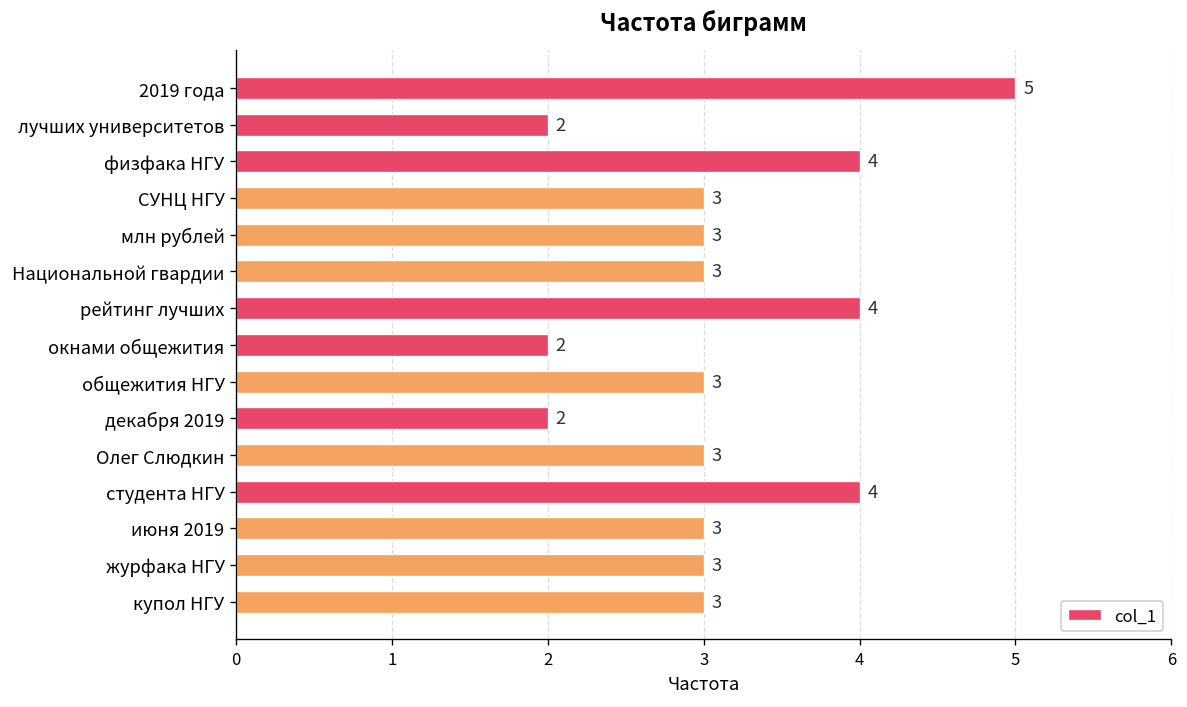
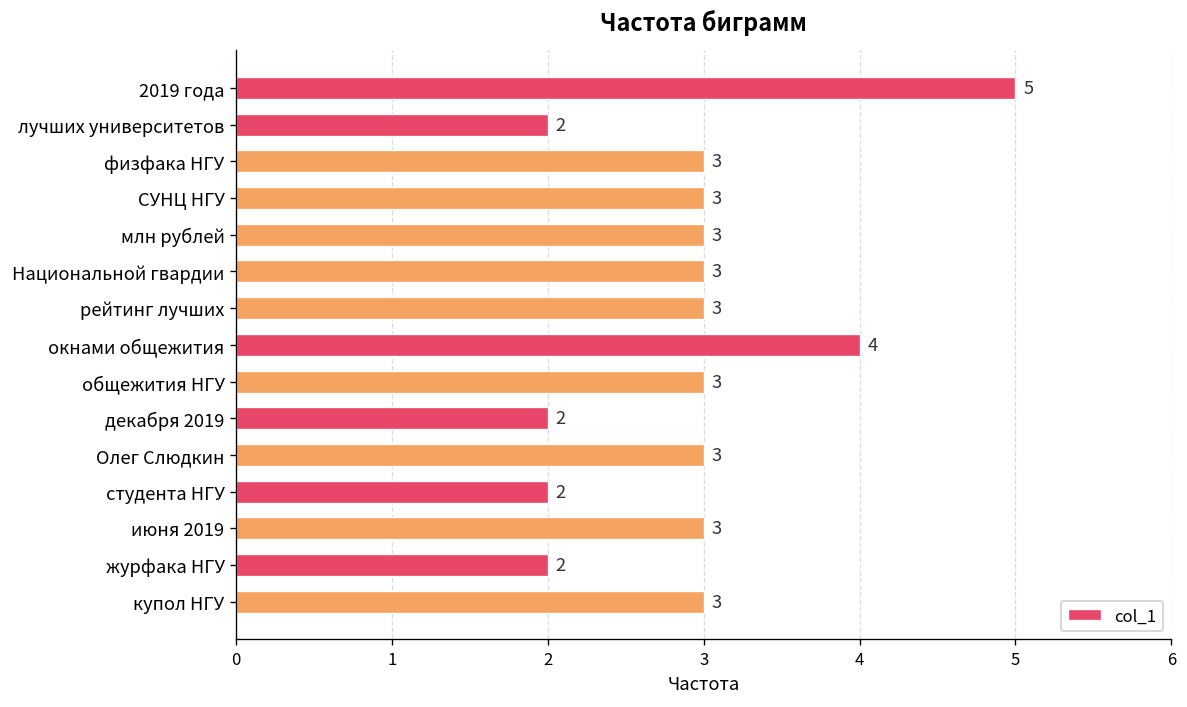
  {
    "2019 года": 5,
    "лучших университетов": 2,
-   "физфака НГУ": 4,
+   "физфака НГУ": 3,
    "СУНЦ НГУ": 3,
    "млн рублей": 3,
    "Национальной гвардии": 3,
-   "рейтинг лучших": 4,
-   "окнами общежития": 2,
+   "рейтинг лучших": 3,
+   "окнами общежития": 4,
    "общежития НГУ": 3,
    "декабря 2019": 2,
    "Олег Слюдкин": 3,
-   "студента НГУ": 4,
+   "студента НГУ": 2,
    "июня 2019": 3,
-   "журфака НГУ": 3,
+   "журфака НГУ": 2,
    "купол НГУ": 3
  }
